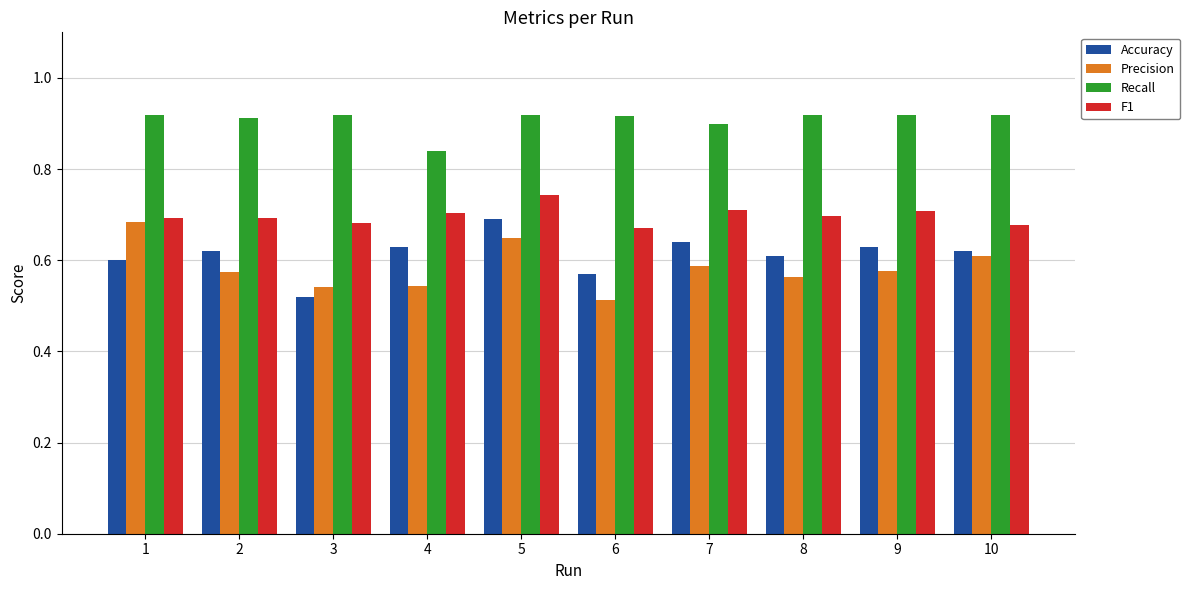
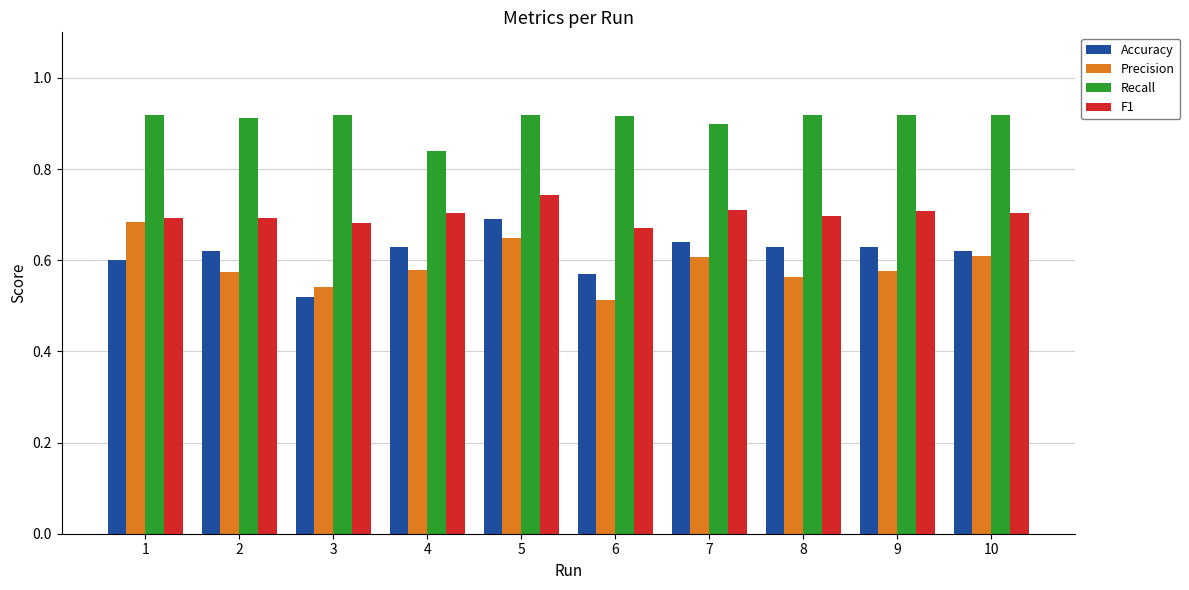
  {
    "Accuracy": {
      "1": 0.60,
      "2": 0.62,
      "3": 0.52,
      "4": 0.63,
      "5": 0.69,
      "6": 0.57,
      "7": 0.64,
-     "8": 0.61,
+     "8": 0.63,
      "9": 0.63,
      "10": 0.62
    },
    "Precision": {
      "1": 0.68,
      "2": 0.57,
      "3": 0.54,
-     "4": 0.54,
+     "4": 0.58,
      "5": 0.65,
      "6": 0.51,
-     "7": 0.59,
+     "7": 0.61,
      "8": 0.56,
      "9": 0.58,
      "10": 0.61
    },
    "Recall": {
      "1": 0.92,
      "2": 0.91,
      "3": 0.92,
      "4": 0.84,
      "5": 0.92,
      "6": 0.92,
      "7": 0.90,
      "8": 0.92,
      "9": 0.92,
      "10": 0.92
    },
    "F1": {
      "1": 0.69,
      "2": 0.69,
      "3": 0.68,
      "4": 0.70,
      "5": 0.74,
      "6": 0.67,
      "7": 0.71,
      "8": 0.70,
      "9": 0.71,
-     "10": 0.68
+     "10": 0.70
    }
  }
